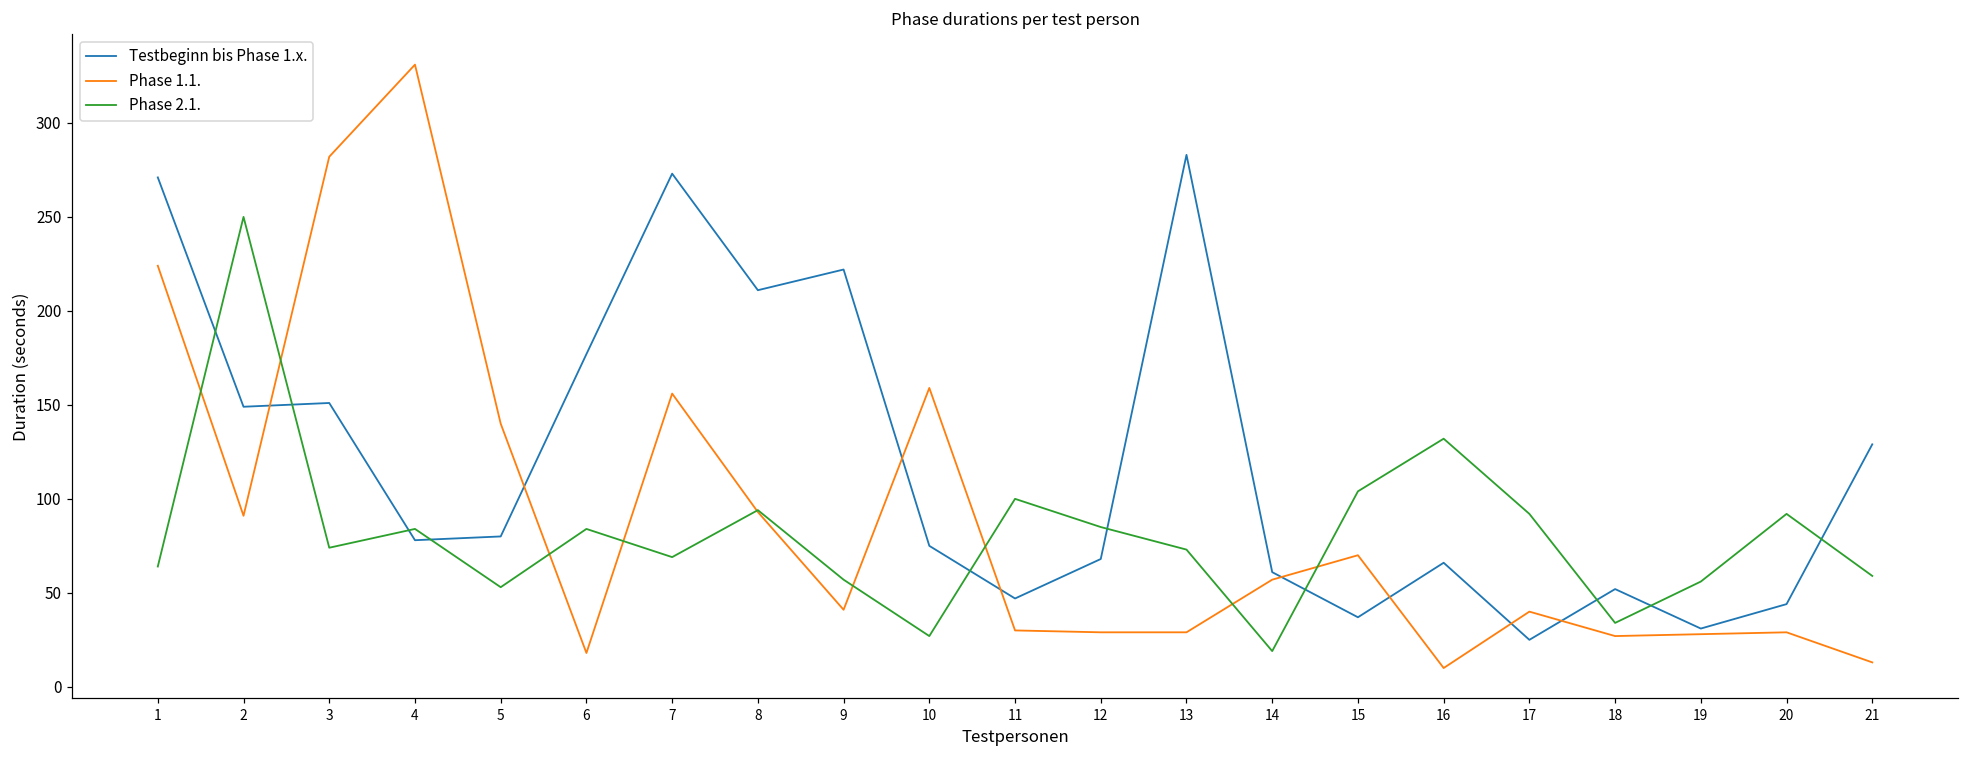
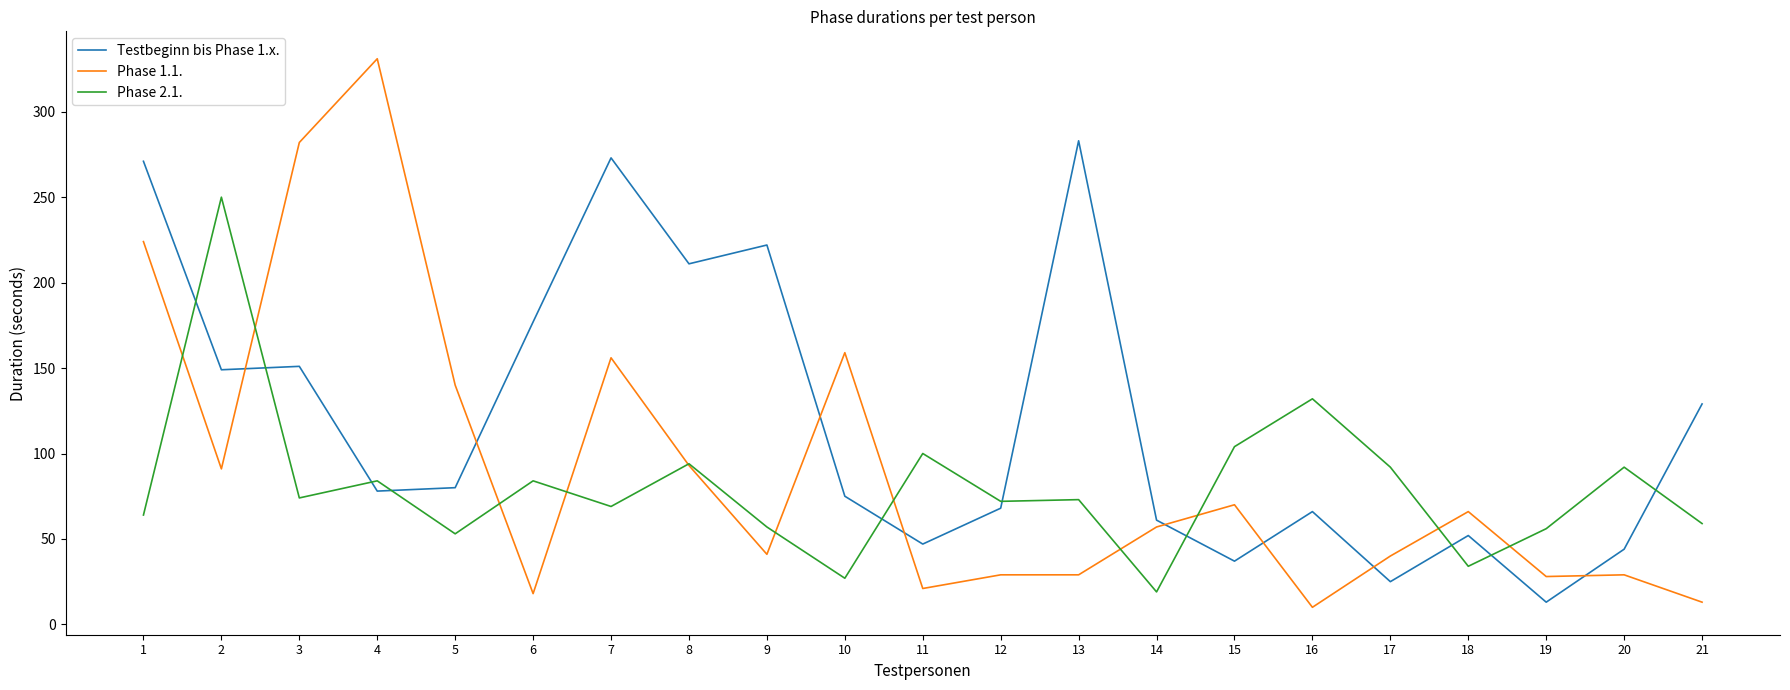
  {
    "Testbeginn bis Phase 1.x.": {
      "1": 271,
      "2": 149,
      "3": 151,
      "4": 78,
      "5": 80,
      "6": 177,
      "7": 273,
      "8": 211,
      "9": 222,
      "10": 75,
      "11": 47,
      "12": 68,
      "13": 283,
      "14": 61,
      "15": 37,
      "16": 66,
      "17": 25,
      "18": 52,
-     "19": 31,
+     "19": 13,
      "20": 44,
      "21": 129
    },
    "Phase 1.1.": {
      "1": 224,
      "2": 91,
      "3": 282,
      "4": 331,
      "5": 140,
      "6": 18,
      "7": 156,
      "9": 41,
      "10": 159,
-     "11": 30,
+     "11": 21,
      "12": 29,
      "13": 29,
      "14": 57,
      "15": 70,
      "16": 10,
      "17": 40,
-     "18": 27,
+     "18": 66,
      "19": 28,
      "20": 29,
      "21": 13
    },
    "Phase 2.1.": {
      "1": 64,
      "2": 250,
      "3": 74,
      "4": 84,
      "5": 53,
      "6": 84,
      "7": 69,
      "9": 57,
      "10": 27,
      "11": 100,
-     "12": 85,
+     "12": 72,
      "13": 73,
      "14": 19,
      "15": 104,
      "16": 132,
      "17": 92,
      "18": 34,
      "19": 56,
      "20": 92,
      "21": 59
    }
  }
